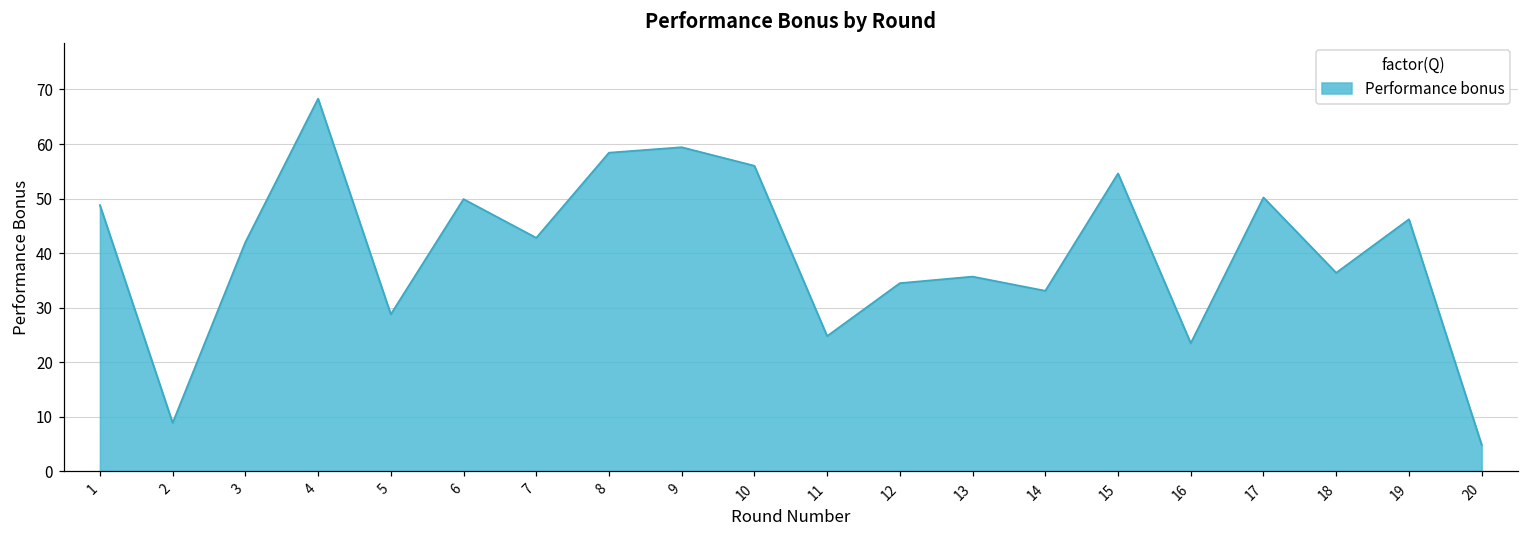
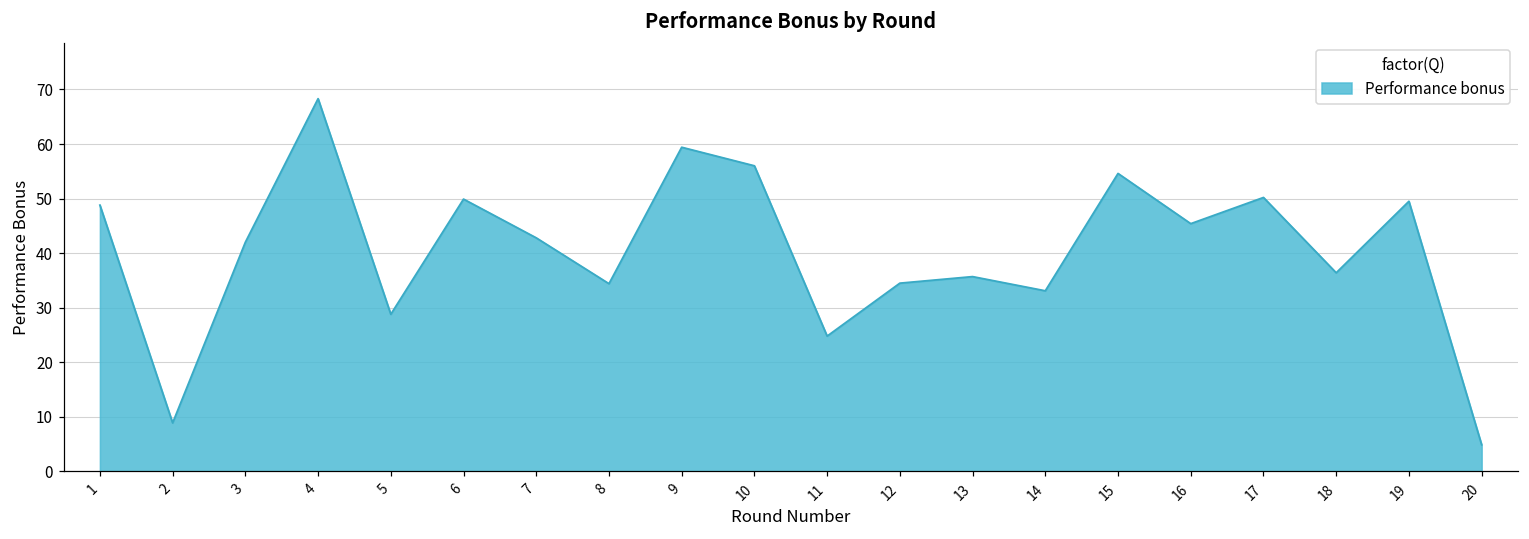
  {
    "1": 49,
    "2": 9,
    "3": 42,
    "4": 68,
    "5": 29,
    "6": 50,
    "7": 43,
-   "8": 58,
+   "8": 34,
    "9": 59,
    "10": 56,
    "11": 25,
    "12": 35,
    "13": 36,
    "14": 33,
    "15": 55,
-   "16": 24,
+   "16": 45,
    "17": 50,
    "18": 36,
-   "19": 46,
+   "19": 50,
    "20": 5
  }
